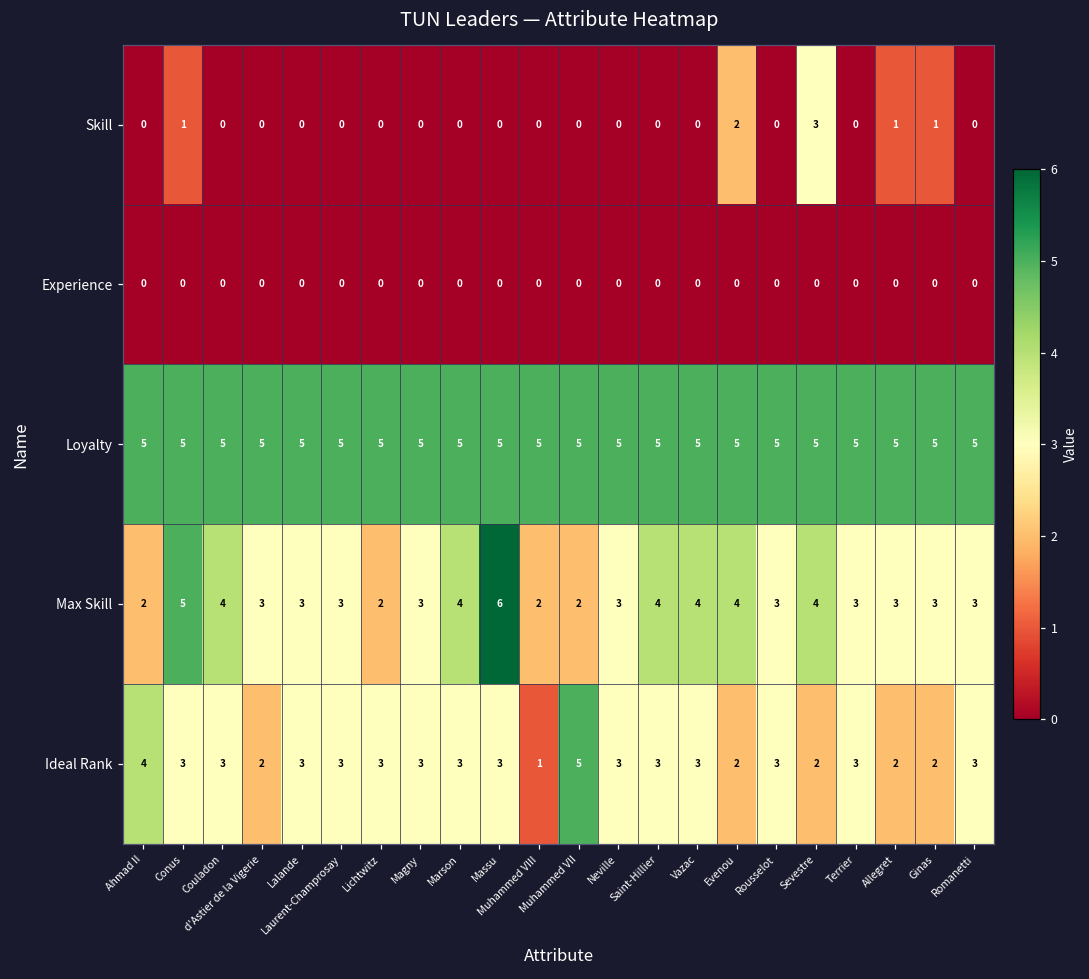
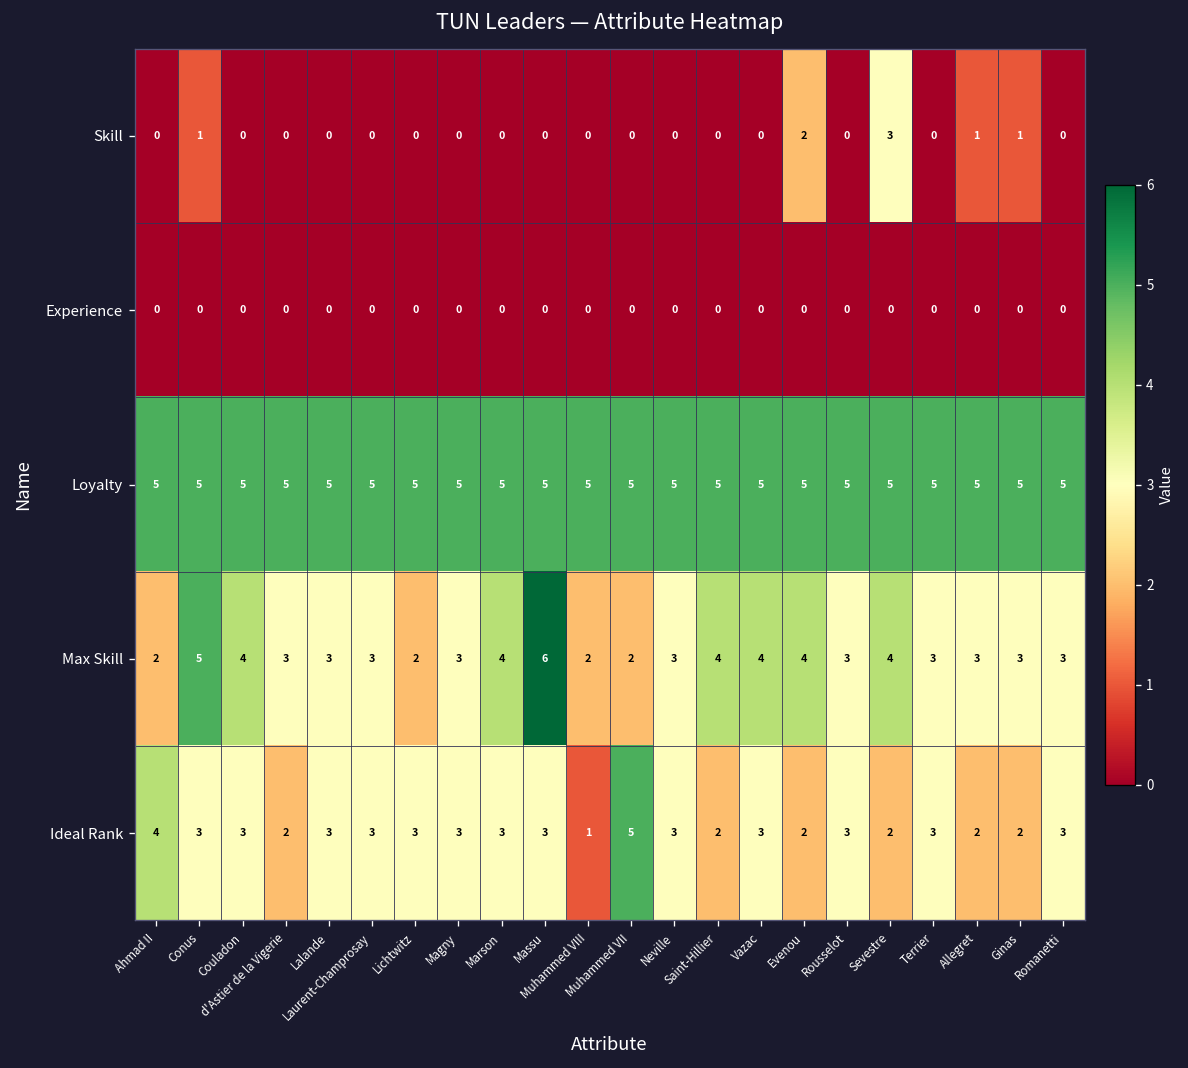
  {
    "Skill": {
      "Ahmad II": 0,
      "Conus": 1,
      "Couladon": 0,
      "d'Astier de la Vigerie": 0,
      "Lalande": 0,
      "Laurent-Champrosay": 0,
      "Lichtwitz": 0,
      "Magny": 0,
      "Marson": 0,
      "Massu": 0,
      "Muhammed VIII": 0,
      "Muhammed VII": 0,
      "Neville": 0,
      "Saint-Hillier": 0,
      "Vazac": 0,
      "Evenou": 2,
      "Rousselot": 0,
      "Sevestre": 3,
      "Terrier": 0,
      "Allegret": 1,
      "Ginas": 1,
      "Romanetti": 0
    },
    "Experience": {
      "Ahmad II": 0,
      "Conus": 0,
      "Couladon": 0,
      "d'Astier de la Vigerie": 0,
      "Lalande": 0,
      "Laurent-Champrosay": 0,
      "Lichtwitz": 0,
      "Magny": 0,
      "Marson": 0,
      "Massu": 0,
      "Muhammed VIII": 0,
      "Muhammed VII": 0,
      "Neville": 0,
      "Saint-Hillier": 0,
      "Vazac": 0,
      "Evenou": 0,
      "Rousselot": 0,
      "Sevestre": 0,
      "Terrier": 0,
      "Allegret": 0,
      "Ginas": 0,
      "Romanetti": 0
    },
    "Loyalty": {
      "Ahmad II": 5,
      "Conus": 5,
      "Couladon": 5,
      "d'Astier de la Vigerie": 5,
      "Lalande": 5,
      "Laurent-Champrosay": 5,
      "Lichtwitz": 5,
      "Magny": 5,
      "Marson": 5,
      "Massu": 5,
      "Muhammed VIII": 5,
      "Muhammed VII": 5,
      "Neville": 5,
      "Saint-Hillier": 5,
      "Vazac": 5,
      "Evenou": 5,
      "Rousselot": 5,
      "Sevestre": 5,
      "Terrier": 5,
      "Allegret": 5,
      "Ginas": 5,
      "Romanetti": 5
    },
    "Max Skill": {
      "Ahmad II": 2,
      "Conus": 5,
      "Couladon": 4,
      "d'Astier de la Vigerie": 3,
      "Lalande": 3,
      "Laurent-Champrosay": 3,
      "Lichtwitz": 2,
      "Magny": 3,
      "Marson": 4,
      "Massu": 6,
      "Muhammed VIII": 2,
      "Muhammed VII": 2,
      "Neville": 3,
      "Saint-Hillier": 4,
      "Vazac": 4,
      "Evenou": 4,
      "Rousselot": 3,
      "Sevestre": 4,
      "Terrier": 3,
      "Allegret": 3,
      "Ginas": 3,
      "Romanetti": 3
    },
    "Ideal Rank": {
      "Ahmad II": 4,
      "Conus": 3,
      "Couladon": 3,
      "d'Astier de la Vigerie": 2,
      "Lalande": 3,
      "Laurent-Champrosay": 3,
      "Lichtwitz": 3,
      "Magny": 3,
      "Marson": 3,
      "Massu": 3,
      "Muhammed VIII": 1,
      "Muhammed VII": 5,
      "Neville": 3,
-     "Saint-Hillier": 3,
+     "Saint-Hillier": 2,
      "Vazac": 3,
      "Evenou": 2,
      "Rousselot": 3,
      "Sevestre": 2,
      "Terrier": 3,
      "Allegret": 2,
      "Ginas": 2,
      "Romanetti": 3
    }
  }
